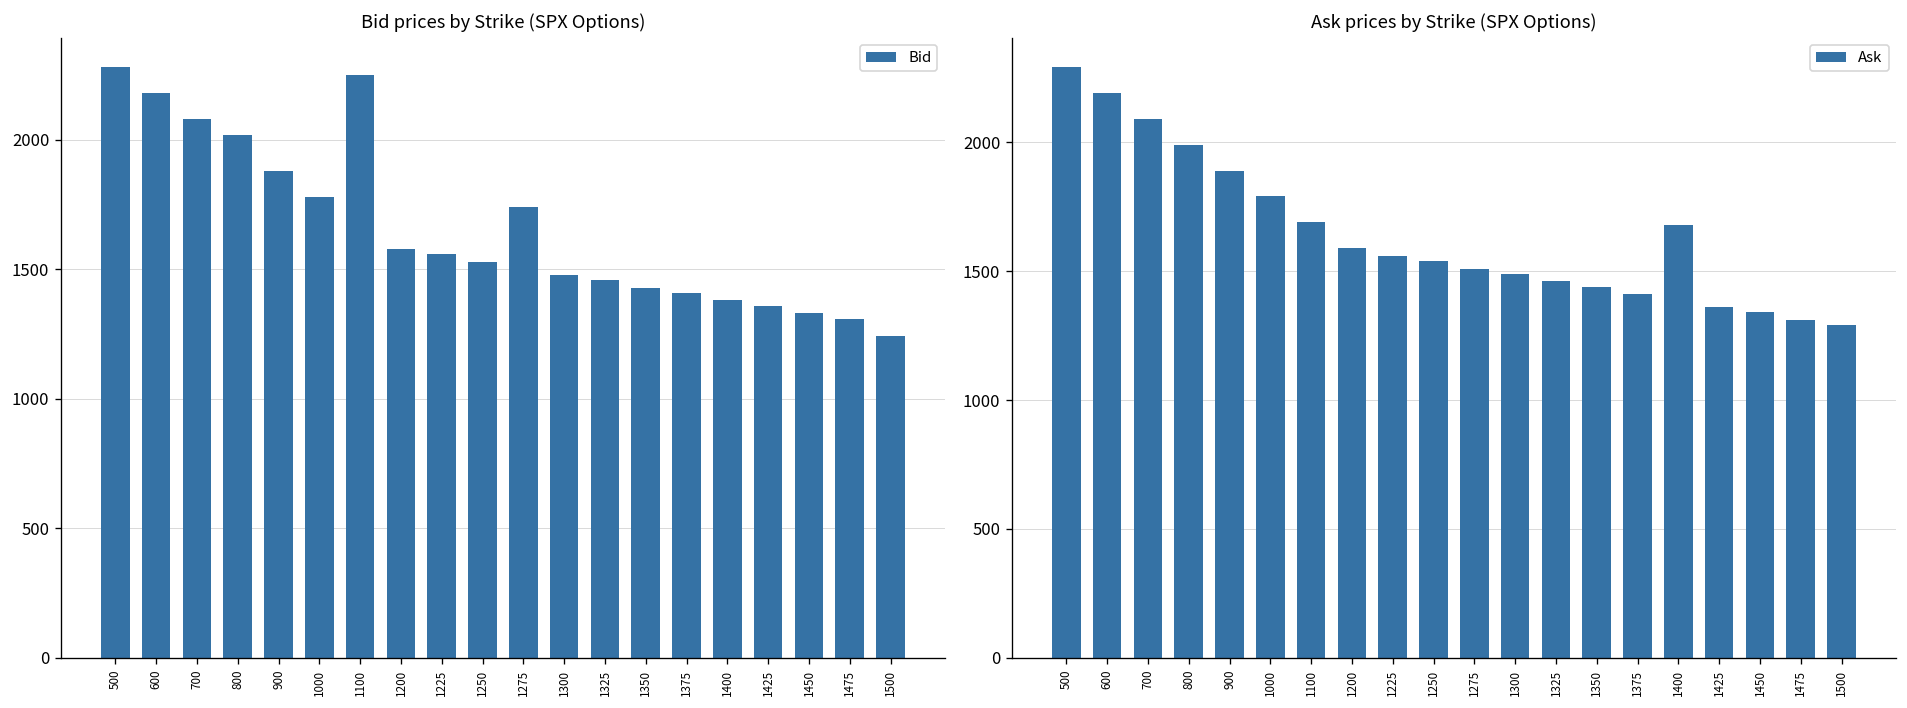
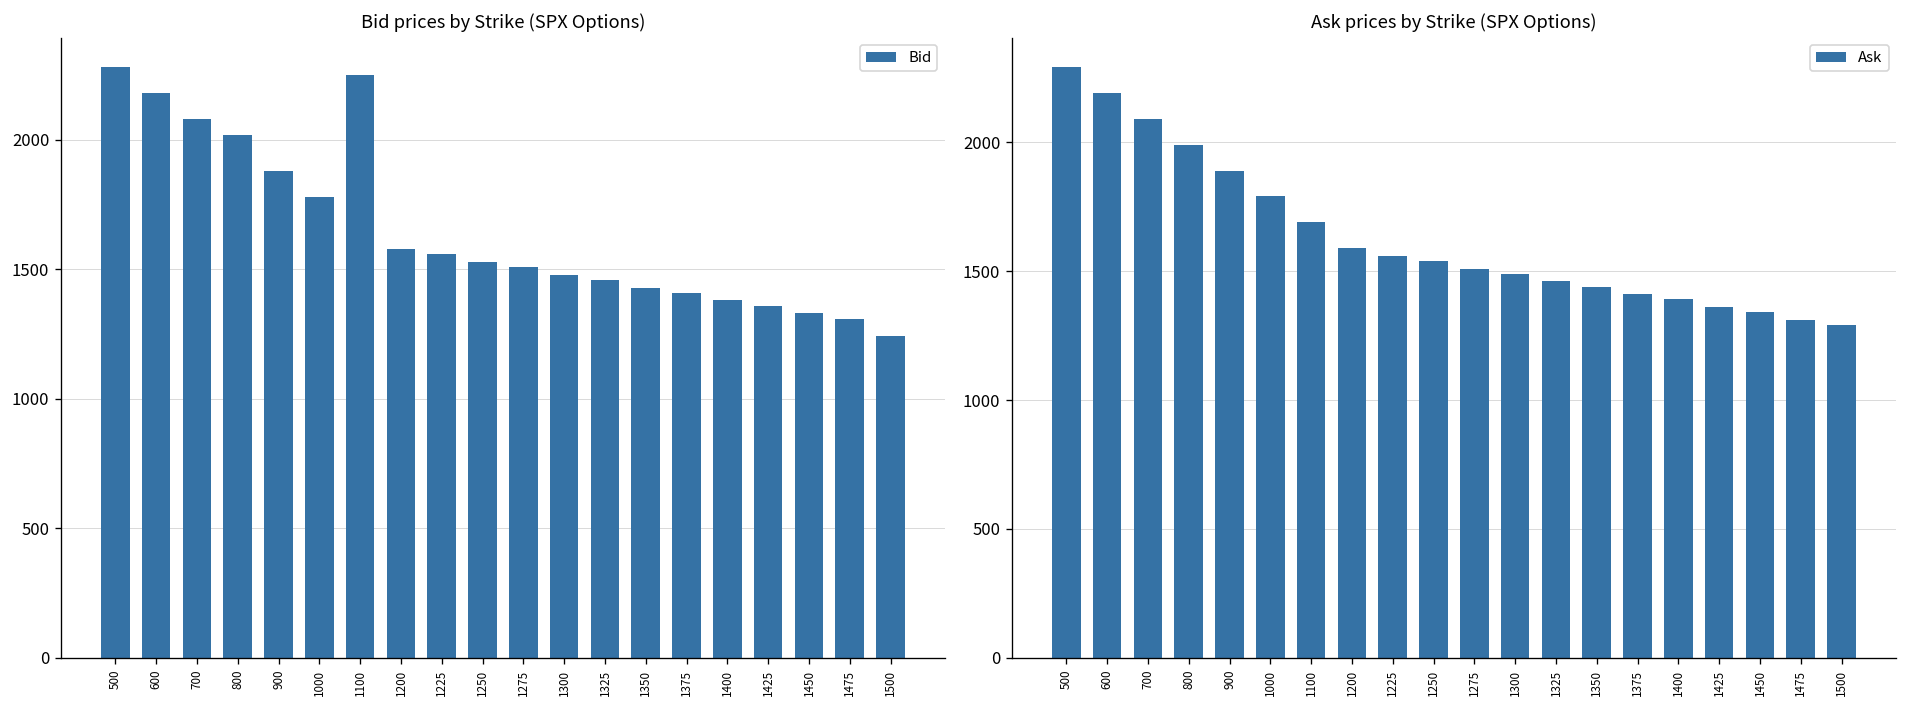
  {
    "Bid prices by Strike (SPX Options)": {
      "500": 2280,
      "600": 2180,
      "700": 2080,
      "800": 2020,
      "900": 1880,
      "1000": 1780,
      "1100": 2250,
      "1200": 1580,
      "1225": 1560,
      "1250": 1530,
-     "1275": 1740,
+     "1275": 1510,
      "1300": 1480,
      "1325": 1460,
      "1350": 1430,
      "1375": 1410,
      "1400": 1380,
      "1425": 1360,
      "1450": 1330,
      "1475": 1310,
      "1500": 1240
    },
    "Ask prices by Strike (SPX Options)": {
      "500": 2290,
      "600": 2190,
      "700": 2090,
      "800": 1990,
      "900": 1890,
      "1000": 1790,
      "1100": 1690,
      "1200": 1590,
      "1225": 1560,
      "1250": 1540,
      "1275": 1510,
      "1300": 1490,
      "1325": 1460,
      "1350": 1440,
      "1375": 1410,
-     "1400": 1680,
+     "1400": 1390,
      "1425": 1360,
      "1450": 1340,
      "1475": 1310,
      "1500": 1290
    }
  }
